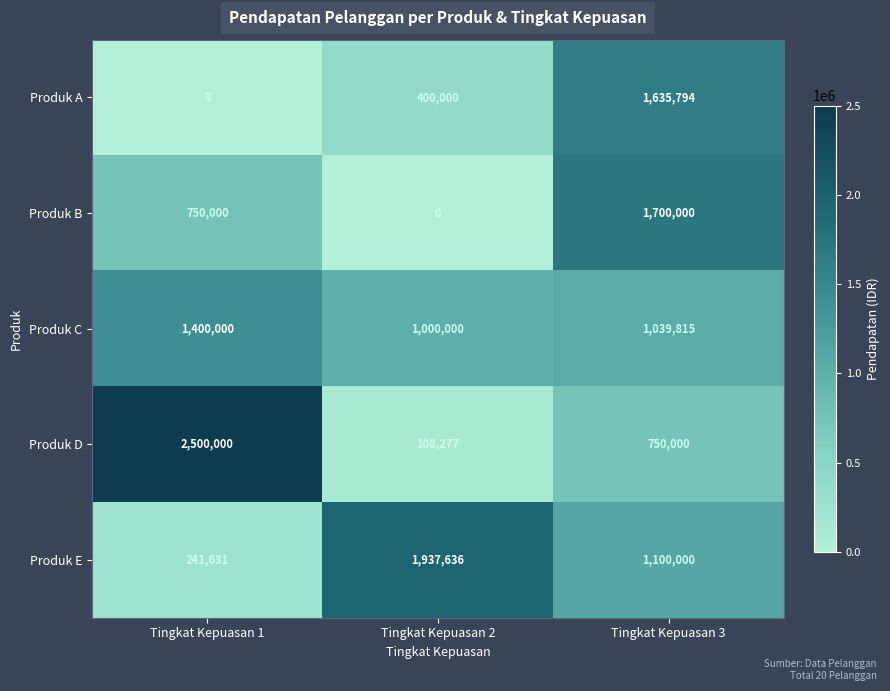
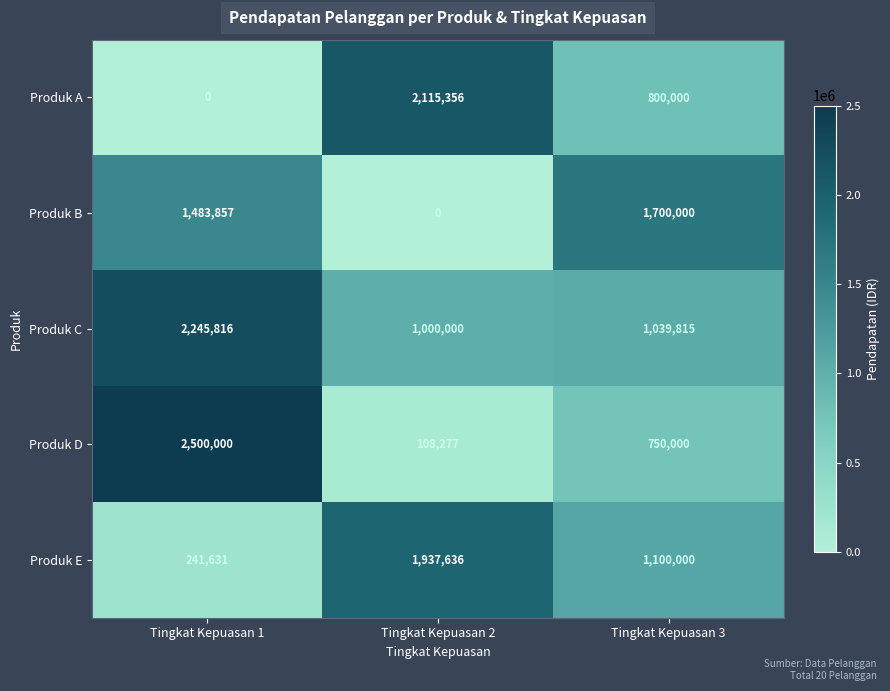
  {
    "Produk A": {
-     "Tingkat Kepuasan 2": "400,000",
-     "Tingkat Kepuasan 3": "1,635,794"
+     "Tingkat Kepuasan 2": "2,115,356",
+     "Tingkat Kepuasan 3": "800,000"
    },
    "Produk B": {
-     "Tingkat Kepuasan 1": "750,000",
+     "Tingkat Kepuasan 1": "1,483,857",
      "Tingkat Kepuasan 3": "1,700,000"
    },
    "Produk C": {
-     "Tingkat Kepuasan 1": "1,400,000",
+     "Tingkat Kepuasan 1": "2,245,816",
      "Tingkat Kepuasan 2": "1,000,000",
      "Tingkat Kepuasan 3": "1,039,815"
    },
    "Produk D": {
      "Tingkat Kepuasan 1": "2,500,000",
      "Tingkat Kepuasan 3": "750,000"
    },
    "Produk E": {
      "Tingkat Kepuasan 2": "1,937,636",
      "Tingkat Kepuasan 3": "1,100,000"
    }
  }
